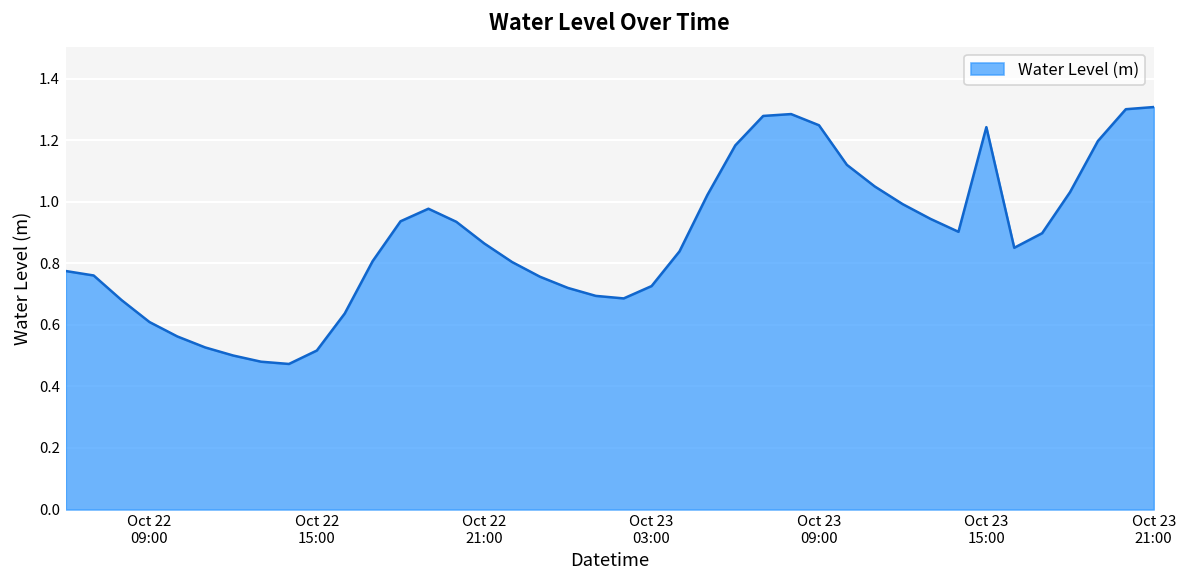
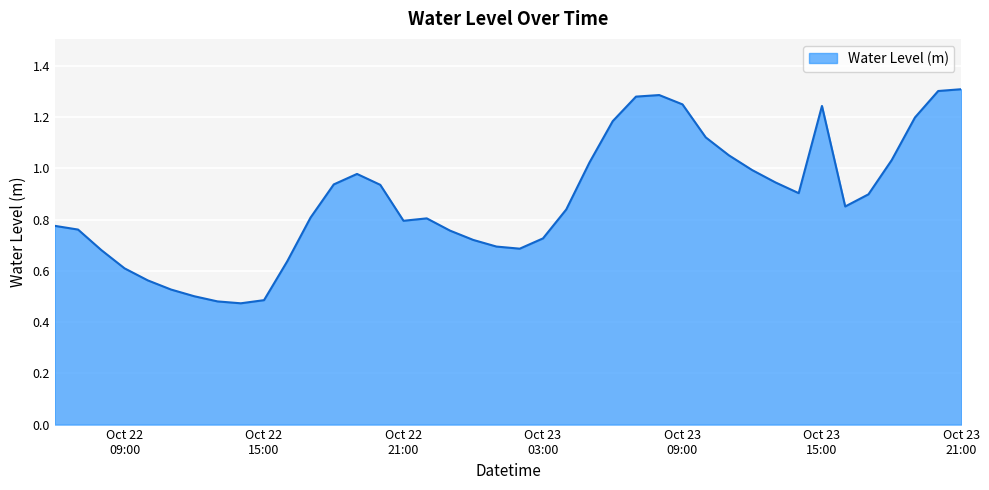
  {
    "Oct 22 09:00": 0.61,
-   "Oct 22 15:00": 0.52,
-   "Oct 22 21:00": 0.87,
+   "Oct 22 15:00": 0.49,
+   "Oct 22 21:00": 0.80,
    "Oct 23 03:00": 0.73,
    "Oct 23 09:00": 1.25,
    "Oct 23 15:00": 1.24,
    "Oct 23 21:00": 1.31
  }
